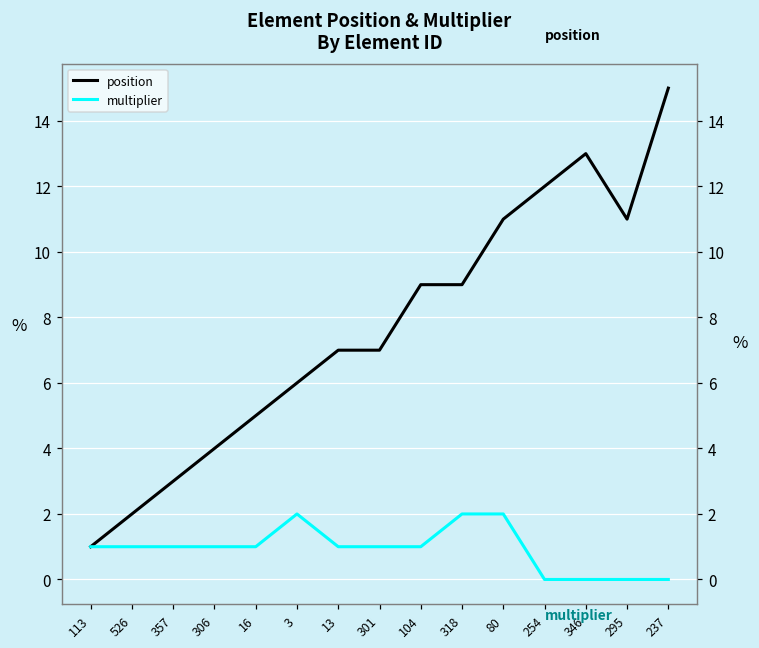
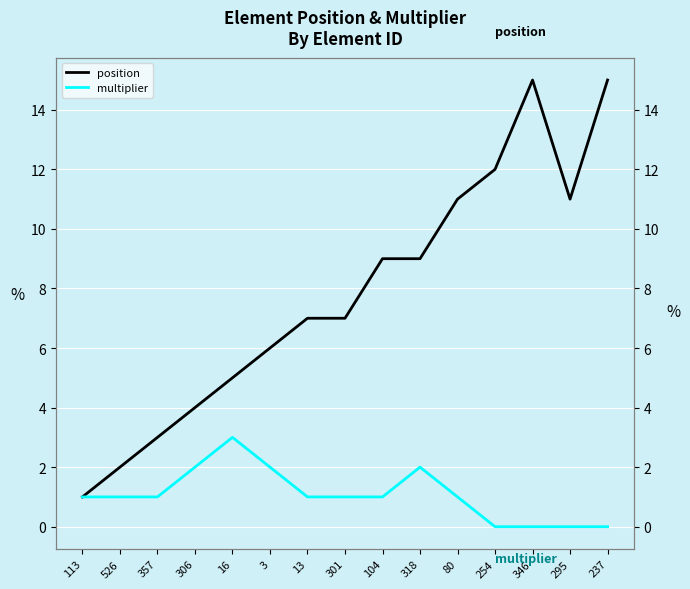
  {
    "position": {
      "526": 2,
      "357": 3,
      "306": 4,
      "16": 5,
      "3": 6,
      "13": 7,
      "301": 7,
      "104": 9,
      "318": 9,
      "80": 11,
      "254": 12,
-     "346": 13,
+     "346": 15,
      "295": 11,
      "237": 15
    },
    "multiplier": {
      "526": 1,
      "357": 1,
-     "306": 1,
-     "16": 1,
+     "306": 2,
+     "16": 3,
      "3": 2,
      "13": 1,
      "301": 1,
      "104": 1,
      "318": 2,
-     "80": 2,
+     "80": 1,
      "254": 0,
      "346": 0,
      "295": 0,
      "237": 0
    }
  }
